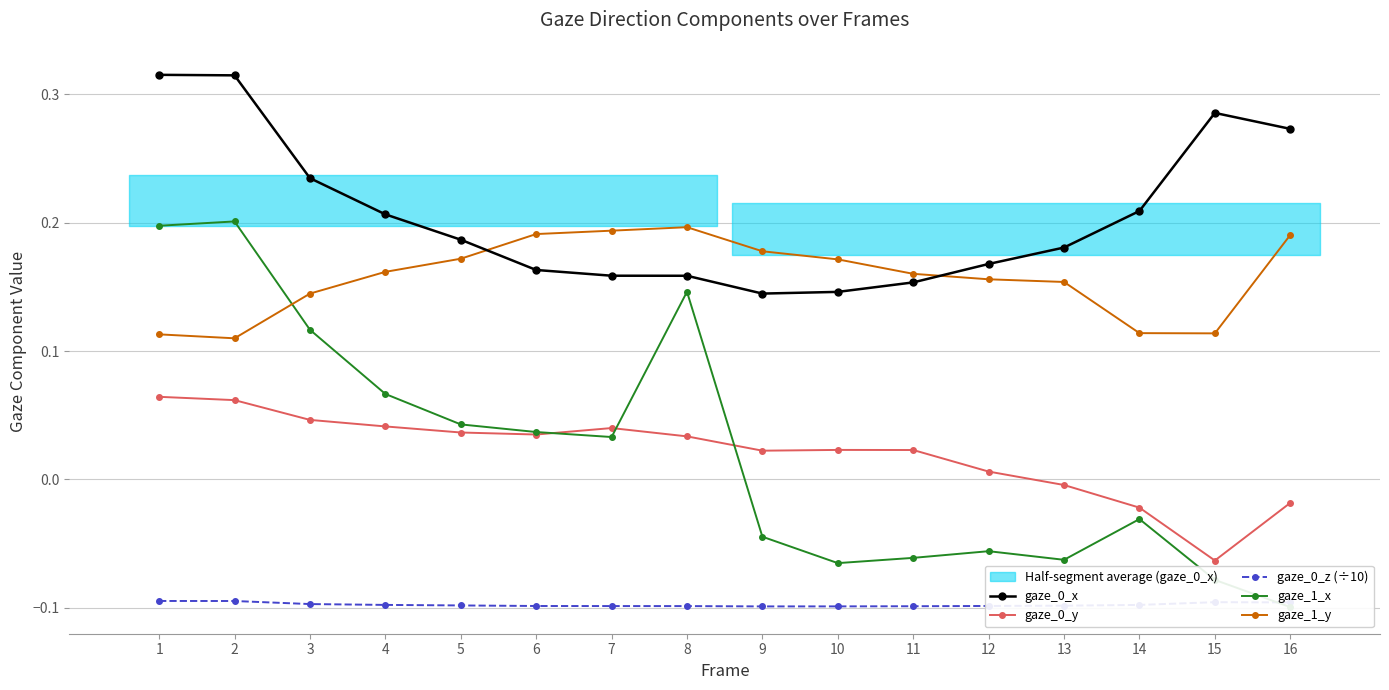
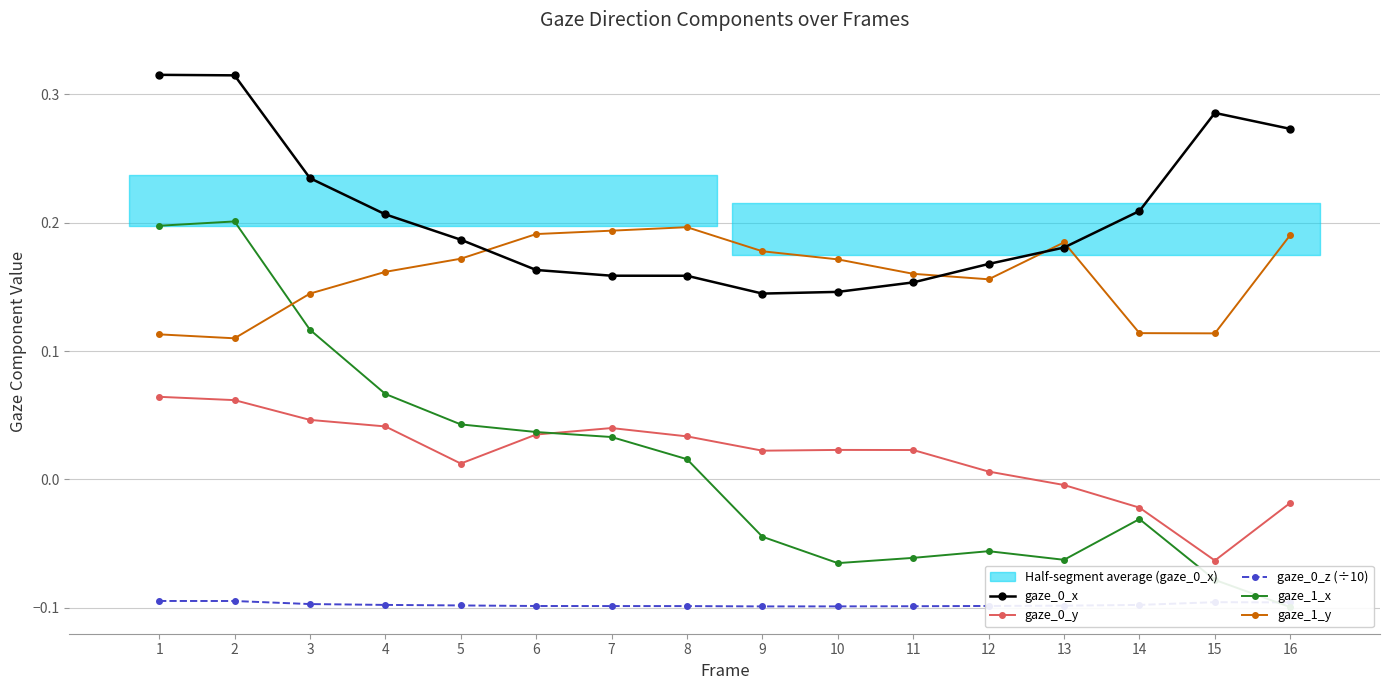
  {
    "gaze_0_x": {
      "1": 0.315,
      "2": 0.315,
      "3": 0.235,
      "4": 0.206,
      "5": 0.187,
      "6": 0.163,
      "7": 0.159,
      "8": 0.159,
      "9": 0.145,
      "10": 0.146,
      "11": 0.153,
      "12": 0.168,
      "13": 0.181,
      "14": 0.209,
      "15": 0.285,
      "16": 0.273
    },
    "gaze_0_y": {
      "1": 0.064,
      "2": 0.062,
      "3": 0.046,
      "4": 0.041,
-     "5": 0.037,
+     "5": 0.012,
      "7": 0.040,
      "8": 0.034,
      "9": 0.022,
      "10": 0.023,
      "11": 0.023,
      "12": 0.006,
      "13": -0.004,
      "14": -0.022,
      "15": -0.063,
      "16": -0.018
    },
    "gaze_0_z (÷10)": {
      "1": -0.095,
      "2": -0.095,
      "3": -0.097,
      "4": -0.098,
      "5": -0.098,
      "6": -0.099,
      "7": -0.099,
      "8": -0.099,
      "9": -0.099,
      "10": -0.099,
      "11": -0.099
    },
    "gaze_1_x": {
      "1": 0.198,
      "2": 0.201,
      "3": 0.117,
      "4": 0.067,
      "5": 0.043,
      "7": 0.033,
-     "8": 0.146,
+     "8": 0.016,
      "9": -0.045,
      "10": -0.065,
      "11": -0.061,
      "12": -0.056,
      "13": -0.063,
      "14": -0.031
    },
    "gaze_1_y": {
      "1": 0.113,
      "2": 0.110,
      "3": 0.145,
      "4": 0.162,
      "5": 0.172,
      "6": 0.191,
      "7": 0.194,
      "8": 0.196,
      "9": 0.178,
      "10": 0.171,
      "11": 0.160,
      "12": 0.156,
-     "13": 0.154,
+     "13": 0.185,
      "14": 0.114,
      "15": 0.114,
      "16": 0.190
    }
  }
